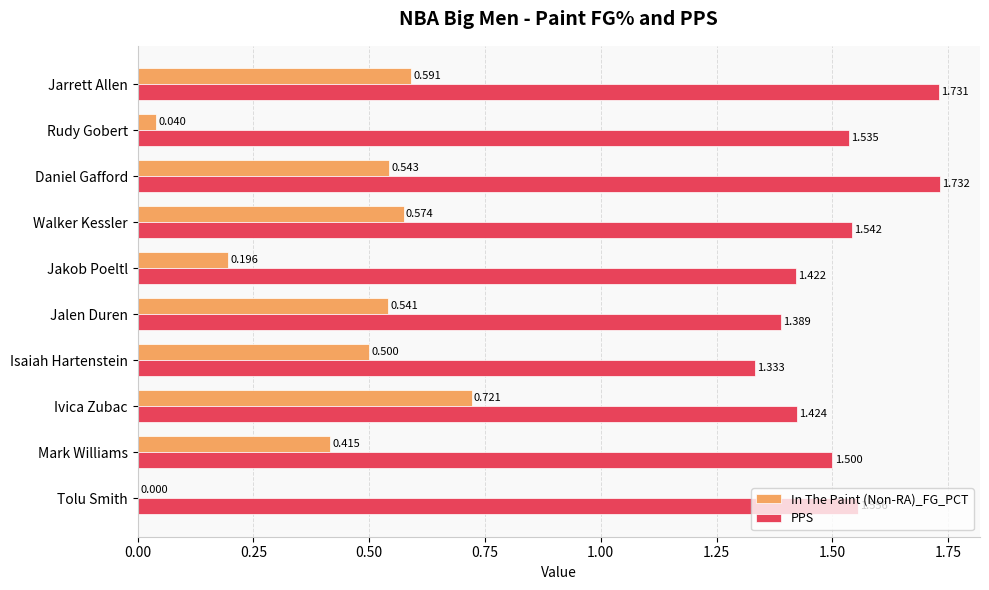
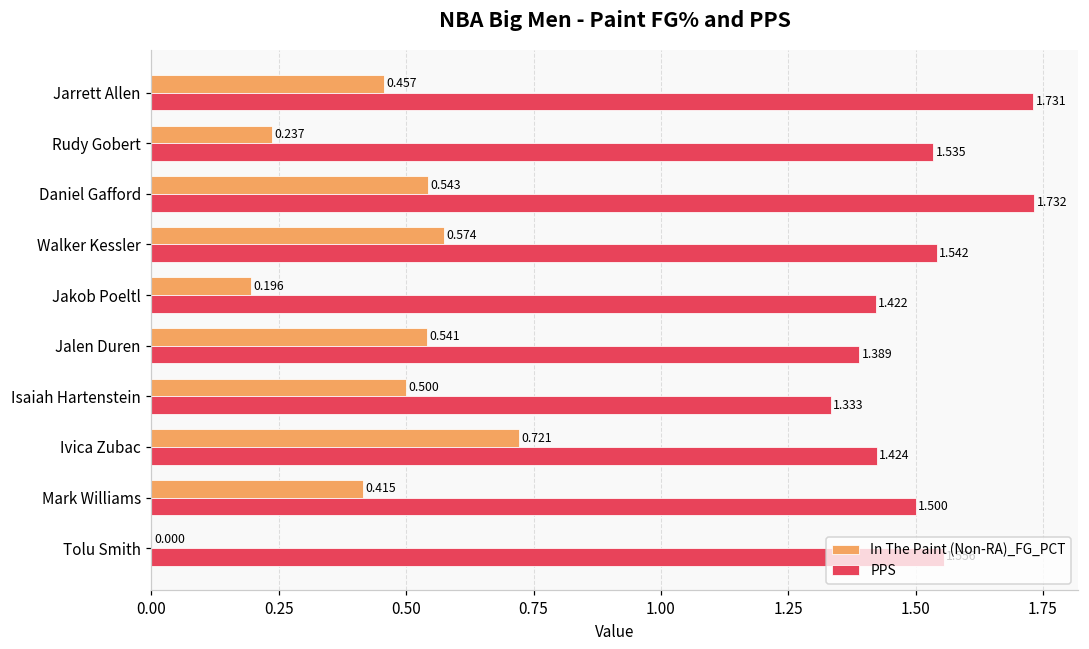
  {
    "In The Paint (Non-RA)_FG_PCT": {
-     "Jarrett Allen": 0.591,
-     "Rudy Gobert": 0.040,
+     "Jarrett Allen": 0.457,
+     "Rudy Gobert": 0.237,
      "Daniel Gafford": 0.543,
      "Walker Kessler": 0.574,
      "Jakob Poeltl": 0.196,
      "Jalen Duren": 0.541,
      "Isaiah Hartenstein": 0.500,
      "Ivica Zubac": 0.721,
      "Mark Williams": 0.415,
      "Tolu Smith": 0.000
    },
    "PPS": {
      "Jarrett Allen": 1.731,
      "Rudy Gobert": 1.535,
      "Daniel Gafford": 1.732,
      "Walker Kessler": 1.542,
      "Jakob Poeltl": 1.422,
      "Jalen Duren": 1.389,
      "Isaiah Hartenstein": 1.333,
      "Ivica Zubac": 1.424,
      "Mark Williams": 1.500
    }
  }
